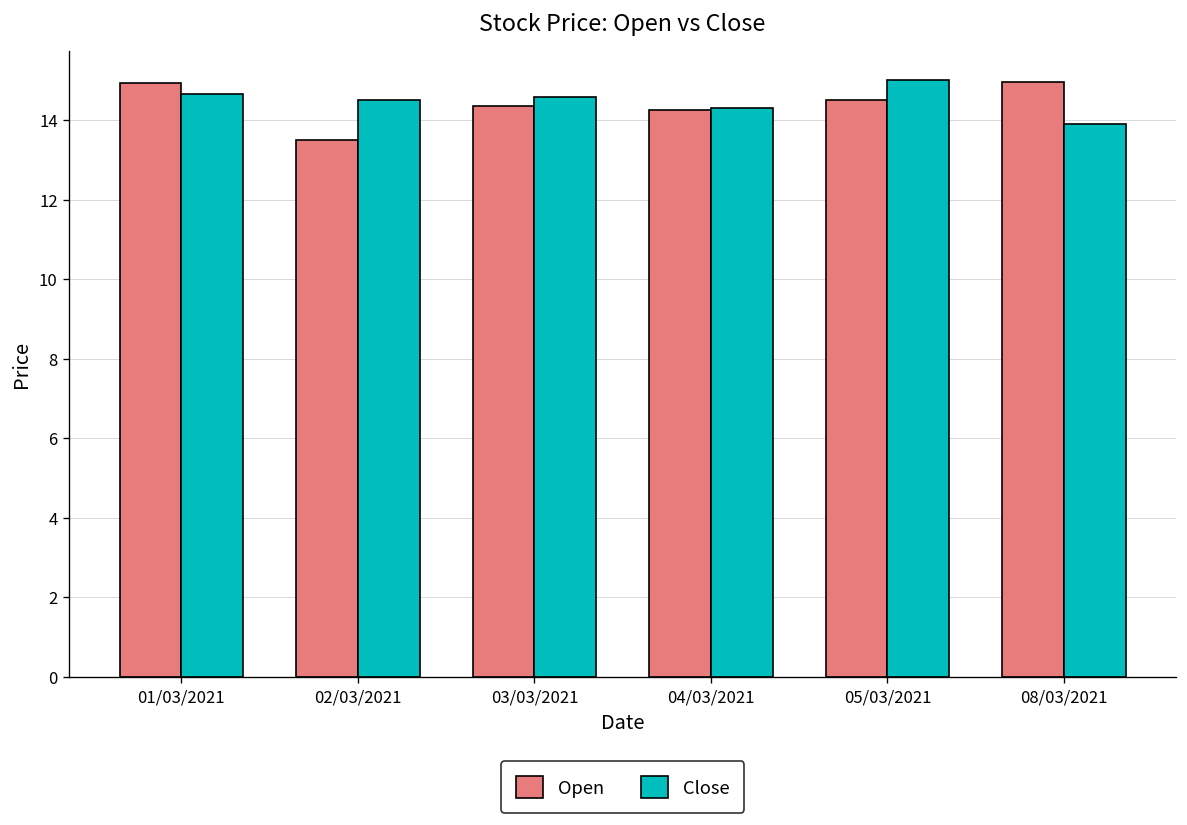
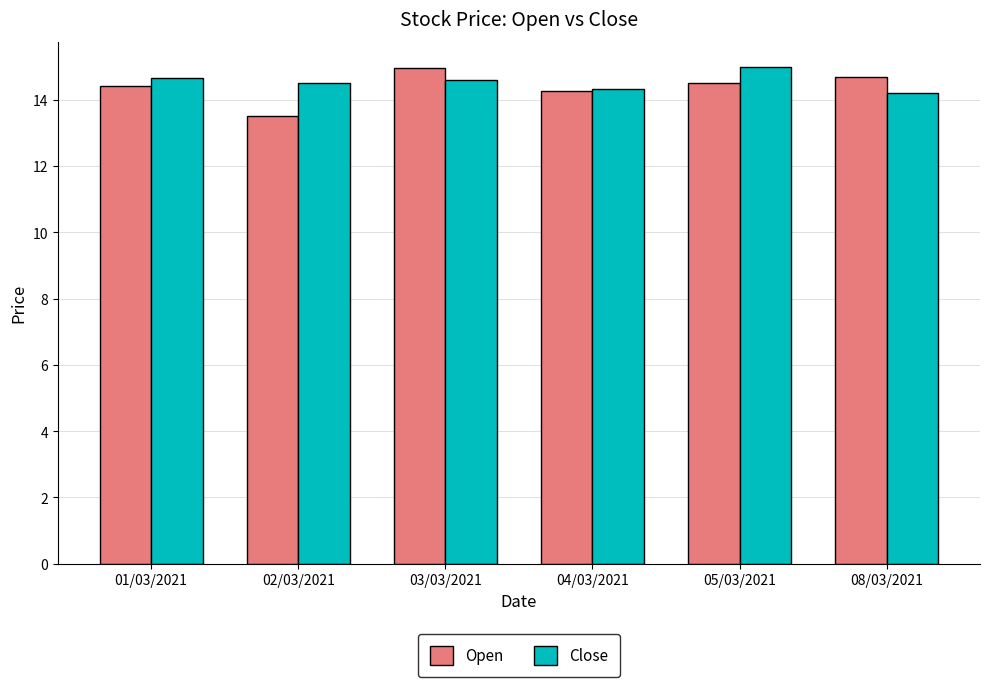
  {
    "Open": {
-     "01/03/2021": 14.9,
+     "01/03/2021": 14.4,
      "02/03/2021": 13.5,
-     "03/03/2021": 14.4,
+     "03/03/2021": 15.0,
      "04/03/2021": 14.3,
      "05/03/2021": 14.5,
-     "08/03/2021": 15.0
+     "08/03/2021": 14.7
    },
    "Close": {
      "01/03/2021": 14.7,
      "02/03/2021": 14.5,
      "03/03/2021": 14.6,
      "04/03/2021": 14.3,
      "05/03/2021": 15.0,
-     "08/03/2021": 13.9
+     "08/03/2021": 14.2
    }
  }
